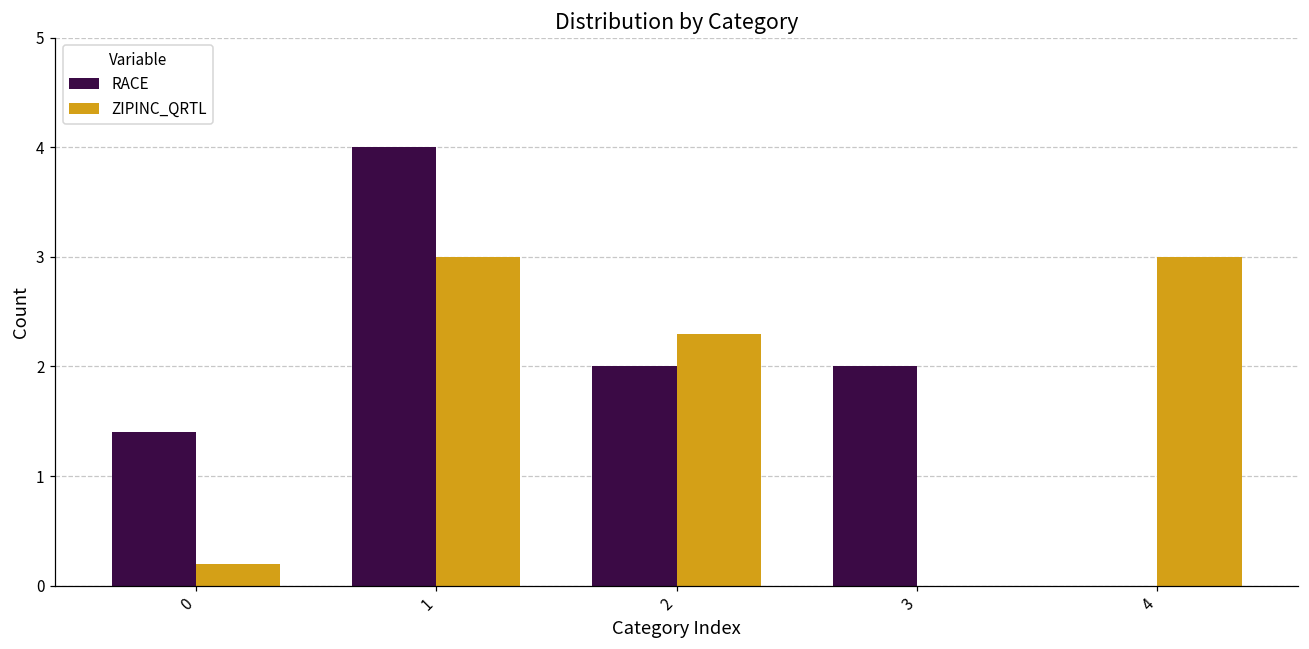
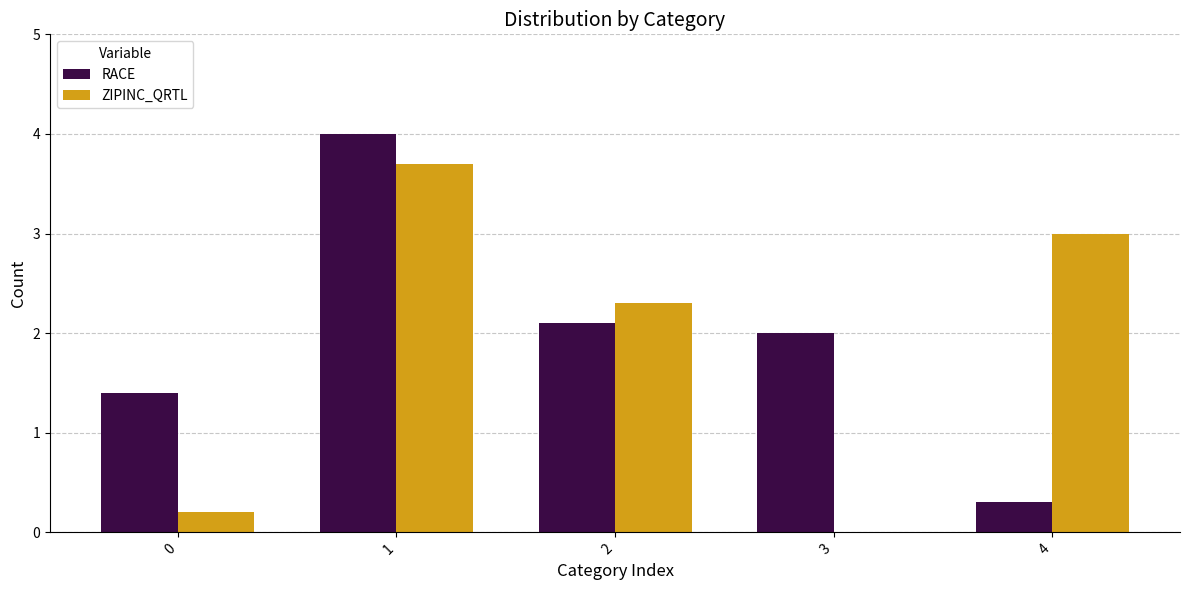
  {
    "RACE": {
      "0": 1.4,
      "1": 4.0,
-     "2": 2.0,
+     "2": 2.1,
      "3": 2.0,
-     "4": 0.0
+     "4": 0.3
    },
    "ZIPINC_QRTL": {
      "0": 0.2,
-     "1": 3.0,
+     "1": 3.7,
      "2": 2.3,
      "3": 0.0,
      "4": 3.0
    }
  }
